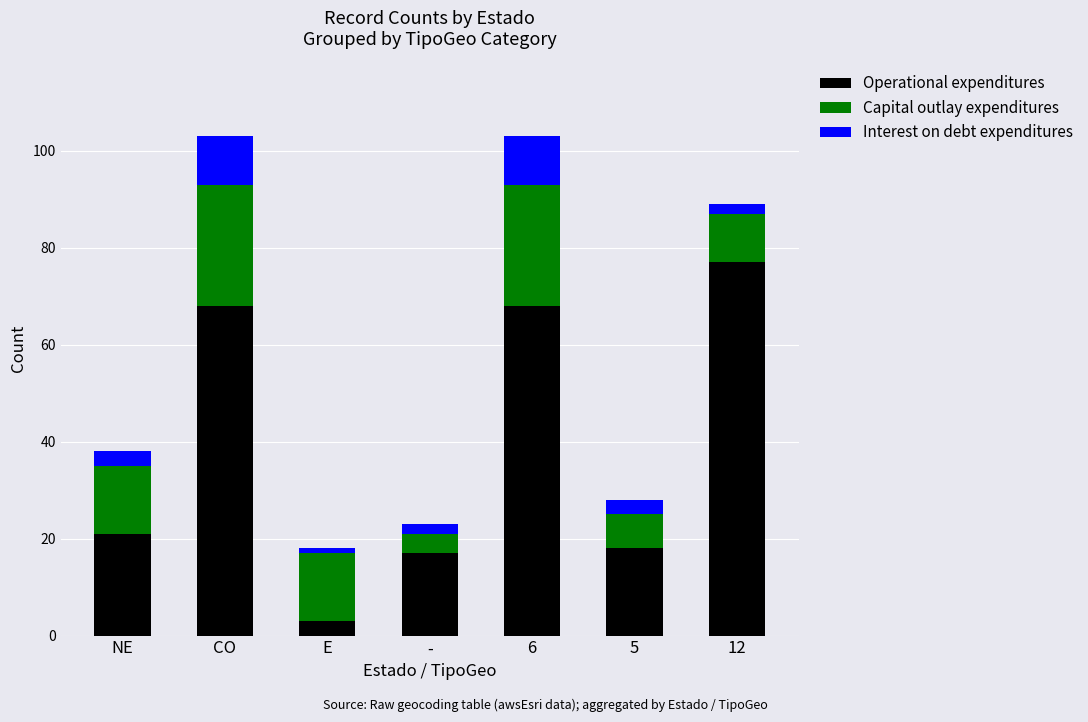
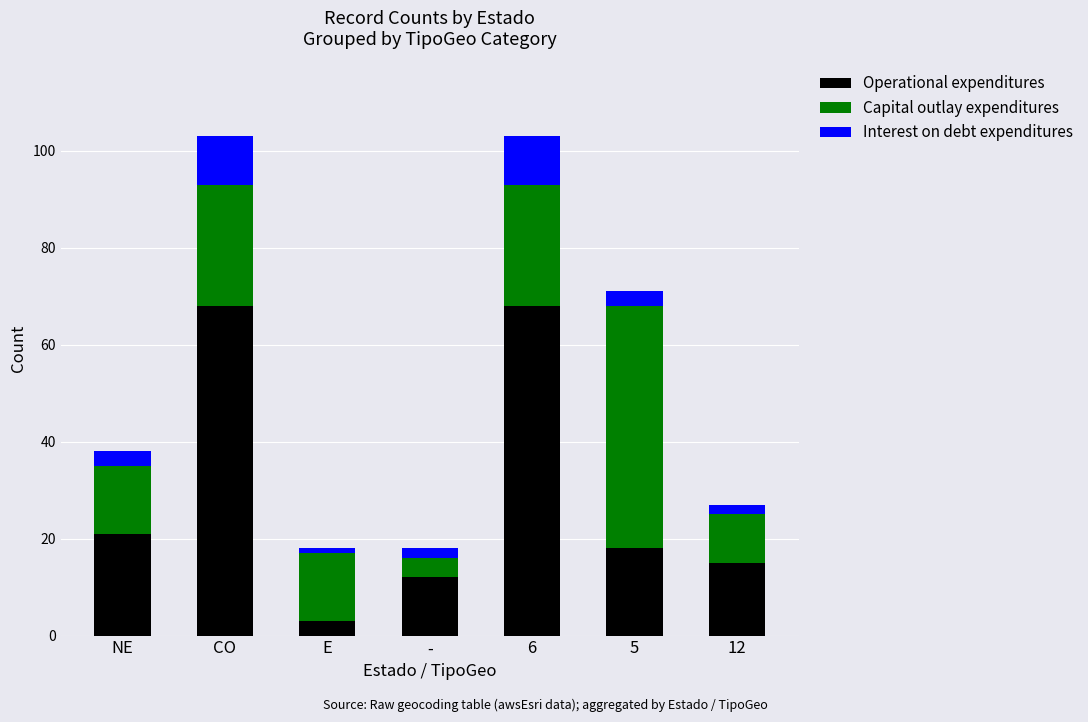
  {
    "Operational expenditures": {
      "NE": 21,
      "CO": 68,
      "E": 3,
-     "-": 17,
+     "-": 12,
      "6": 68,
      "5": 18,
-     "12": 77
+     "12": 15
    },
    "Capital outlay expenditures": {
      "NE": 14,
      "CO": 25,
      "E": 14,
      "-": 4,
      "6": 25,
-     "5": 7,
+     "5": 50,
      "12": 10
    },
    "Interest on debt expenditures": {
      "NE": 3,
      "CO": 10,
      "E": 1,
      "-": 2,
      "6": 10,
      "5": 3,
      "12": 2
    }
  }
